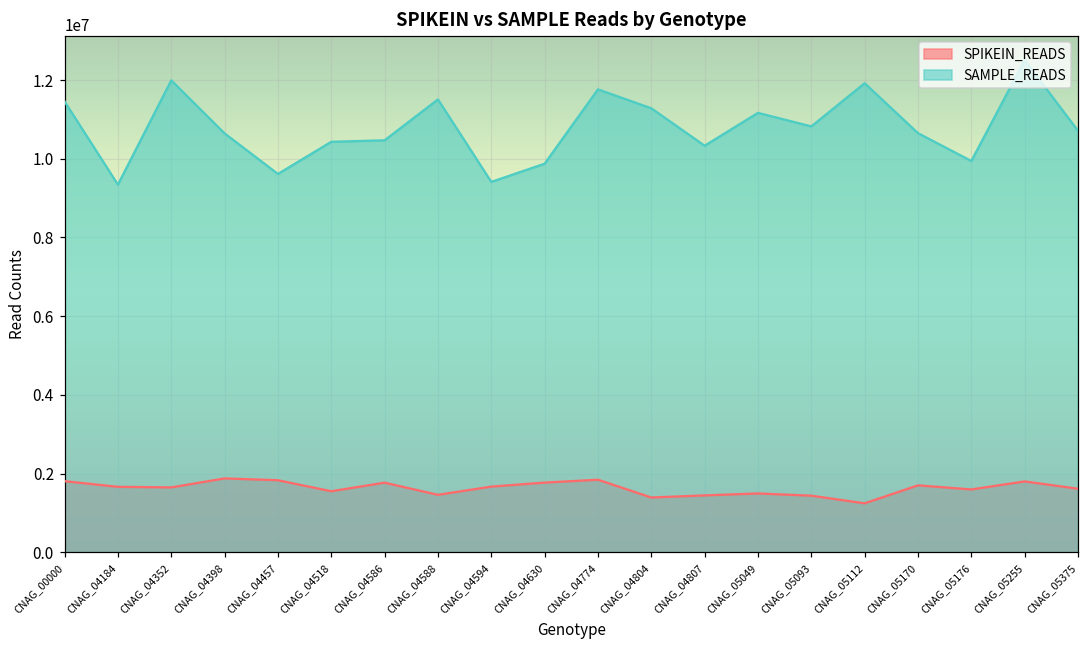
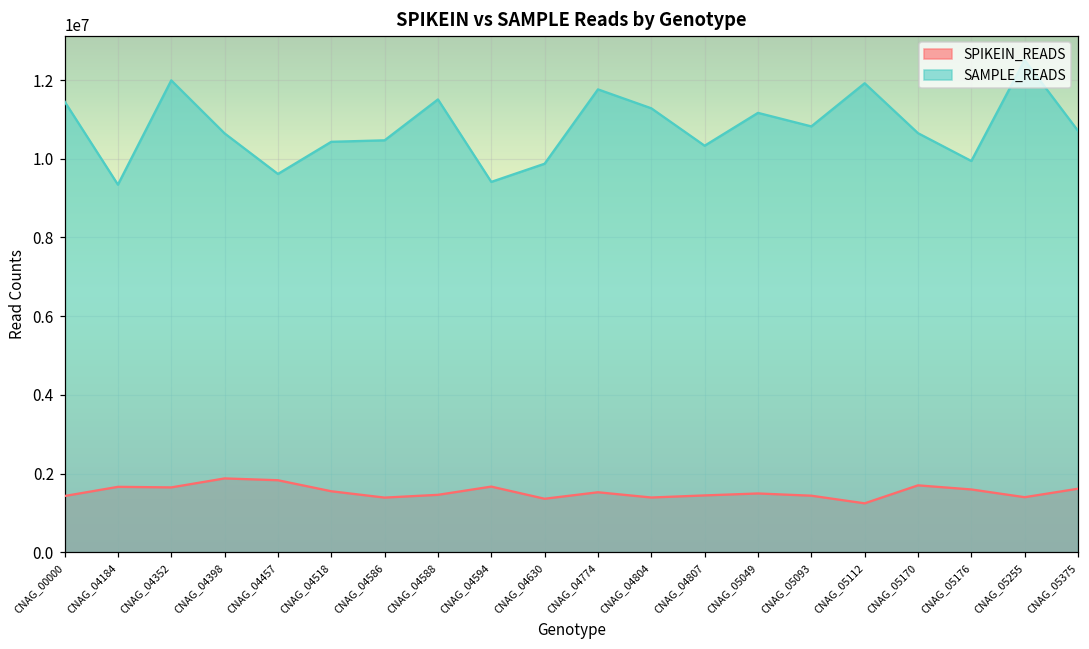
  {
    "SPIKEIN_READS": {
-     "CNAG_00000": 1800000,
+     "CNAG_00000": 1400000,
      "CNAG_04184": 1700000,
      "CNAG_04352": 1600000,
      "CNAG_04398": 1900000,
      "CNAG_04457": 1800000,
      "CNAG_04518": 1500000,
-     "CNAG_04586": 1800000,
+     "CNAG_04586": 1400000,
      "CNAG_04588": 1500000,
      "CNAG_04594": 1700000,
-     "CNAG_04630": 1800000,
-     "CNAG_04774": 1800000,
+     "CNAG_04630": 1400000,
+     "CNAG_04774": 1500000,
      "CNAG_04804": 1400000,
      "CNAG_04807": 1400000,
      "CNAG_05049": 1500000,
      "CNAG_05093": 1400000,
      "CNAG_05112": 1200000,
      "CNAG_05170": 1700000,
      "CNAG_05176": 1600000,
-     "CNAG_05255": 1800000,
+     "CNAG_05255": 1400000,
      "CNAG_05375": 1600000
    },
    "SAMPLE_READS": {
      "CNAG_00000": 11500000,
      "CNAG_04184": 9300000,
      "CNAG_04352": 12000000,
      "CNAG_04398": 10600000,
      "CNAG_04457": 9600000,
      "CNAG_04518": 10400000,
      "CNAG_04586": 10500000,
      "CNAG_04588": 11500000,
      "CNAG_04594": 9400000,
      "CNAG_04630": 9900000,
      "CNAG_04774": 11800000,
      "CNAG_04804": 11300000,
      "CNAG_04807": 10300000,
      "CNAG_05049": 11200000,
      "CNAG_05093": 10800000,
      "CNAG_05112": 11900000,
      "CNAG_05170": 10700000,
      "CNAG_05176": 9900000,
      "CNAG_05375": 10700000
    }
  }
